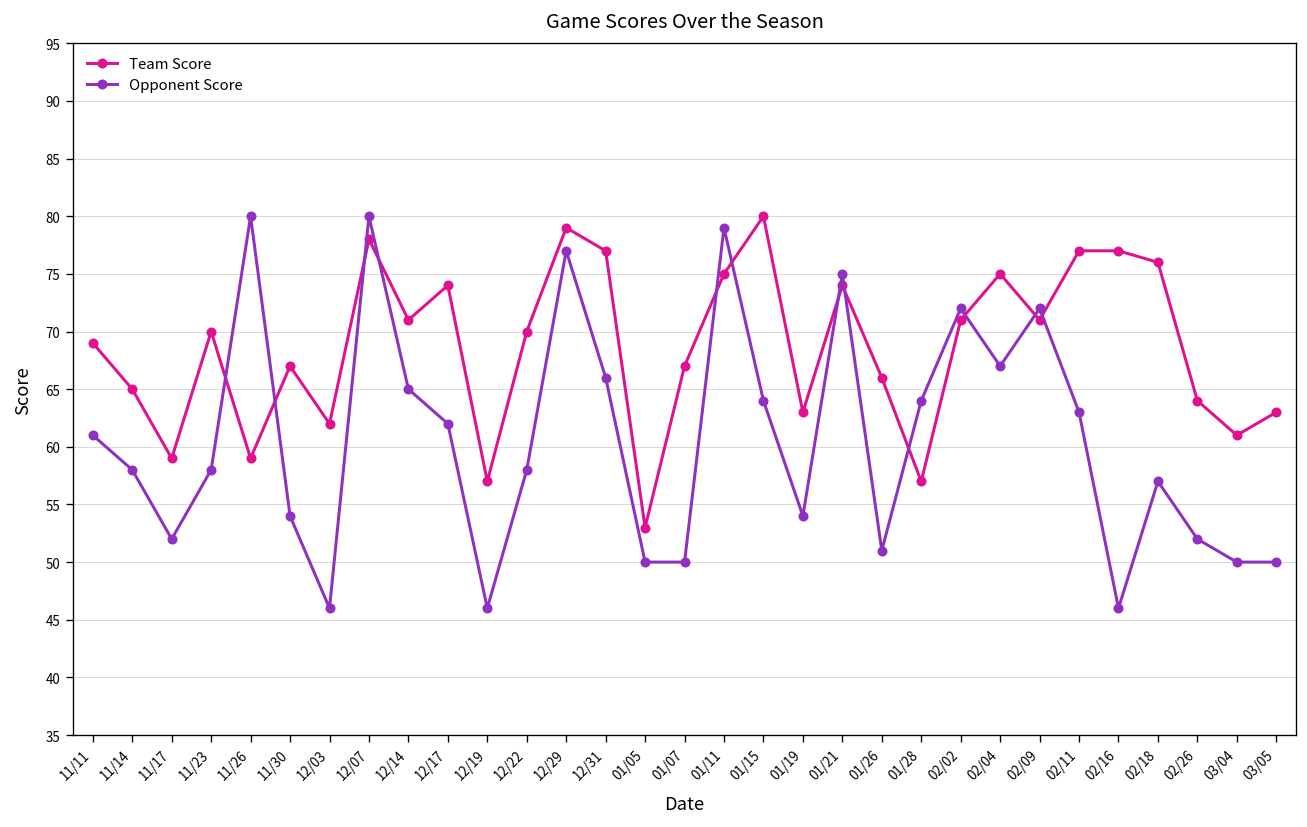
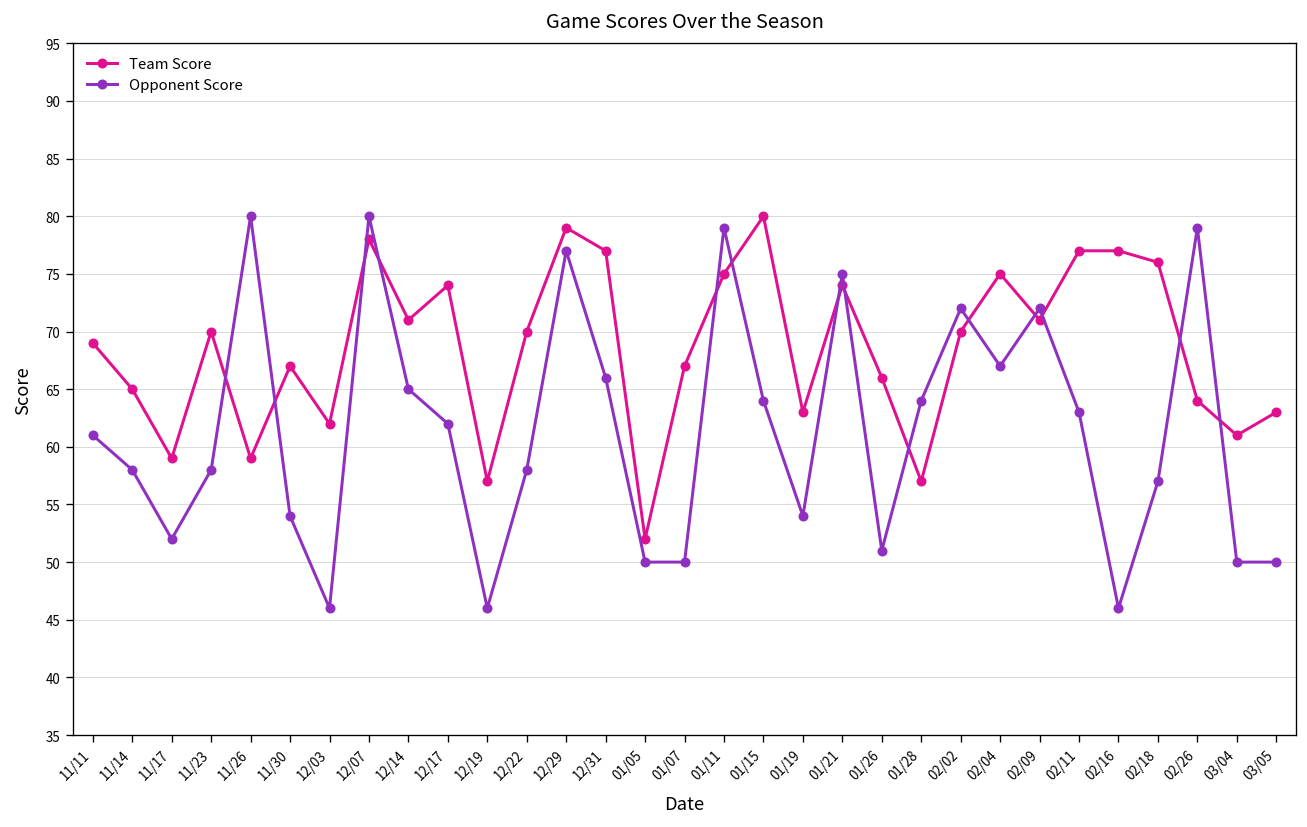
  {
    "Team Score": {
      "11/11": 69,
      "11/14": 65,
      "11/17": 59,
      "11/23": 70,
      "11/26": 59,
      "11/30": 67,
      "12/03": 62,
      "12/07": 78,
      "12/14": 71,
      "12/17": 74,
      "12/19": 57,
      "12/22": 70,
      "12/29": 79,
      "12/31": 77,
-     "01/05": 53,
+     "01/05": 52,
      "01/07": 67,
      "01/11": 75,
      "01/15": 80,
      "01/19": 63,
      "01/21": 74,
      "01/26": 66,
      "01/28": 57,
-     "02/02": 71,
+     "02/02": 70,
      "02/04": 75,
      "02/09": 71,
      "02/11": 77,
      "02/16": 77,
      "02/18": 76,
      "02/26": 64,
      "03/04": 61,
      "03/05": 63
    },
    "Opponent Score": {
      "11/11": 61,
      "11/14": 58,
      "11/17": 52,
      "11/23": 58,
      "11/26": 80,
      "11/30": 54,
      "12/03": 46,
      "12/07": 80,
      "12/14": 65,
      "12/17": 62,
      "12/19": 46,
      "12/22": 58,
      "12/29": 77,
      "12/31": 66,
      "01/05": 50,
      "01/07": 50,
      "01/11": 79,
      "01/15": 64,
      "01/19": 54,
      "01/21": 75,
      "01/26": 51,
      "01/28": 64,
      "02/02": 72,
      "02/04": 67,
      "02/09": 72,
      "02/11": 63,
      "02/16": 46,
      "02/18": 57,
-     "02/26": 52,
+     "02/26": 79,
      "03/04": 50,
      "03/05": 50
    }
  }
